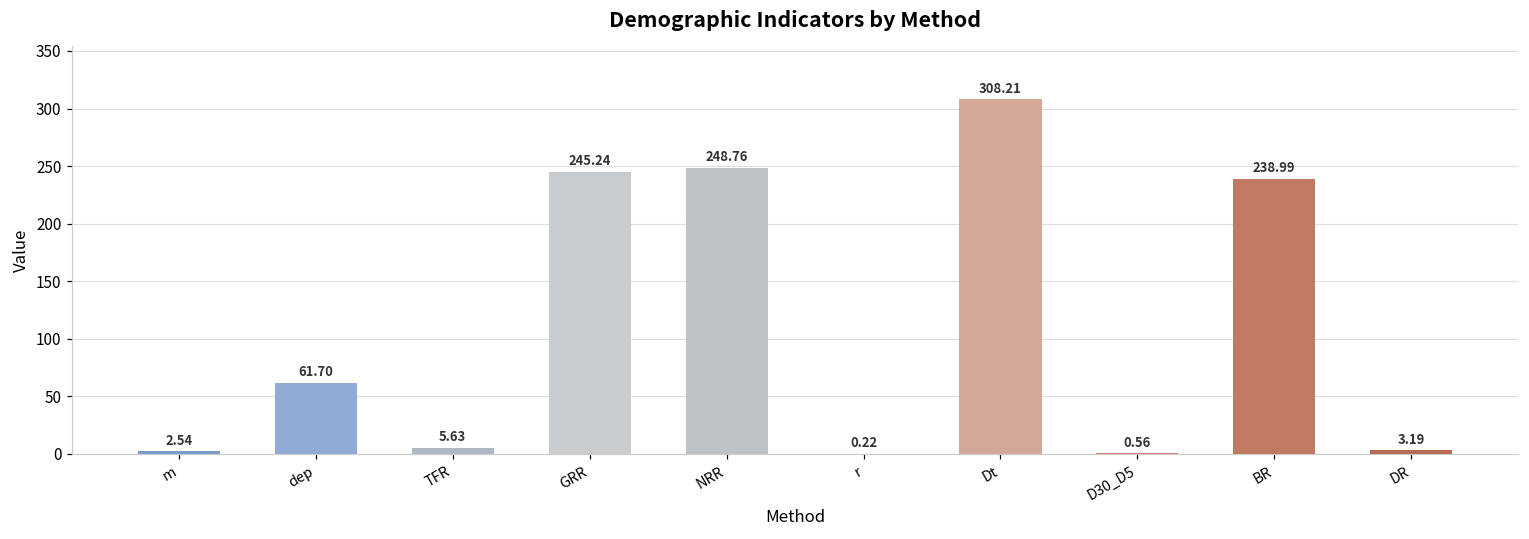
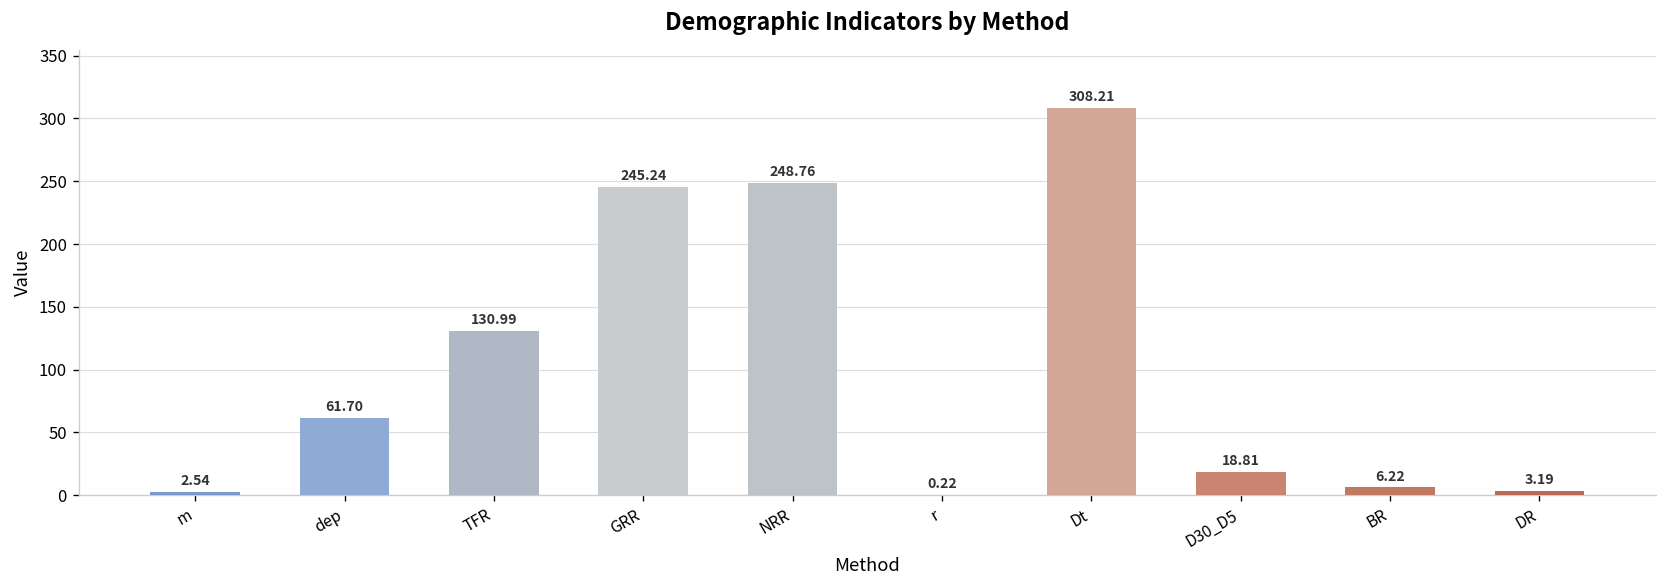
  {
    "m": 2.54,
    "dep": 61.70,
-   "TFR": 5.63,
+   "TFR": 130.99,
    "GRR": 245.24,
    "NRR": 248.76,
    "r": 0.22,
    "Dt": 308.21,
-   "D30_D5": 0.56,
-   "BR": 238.99,
+   "D30_D5": 18.81,
+   "BR": 6.22,
    "DR": 3.19
  }
